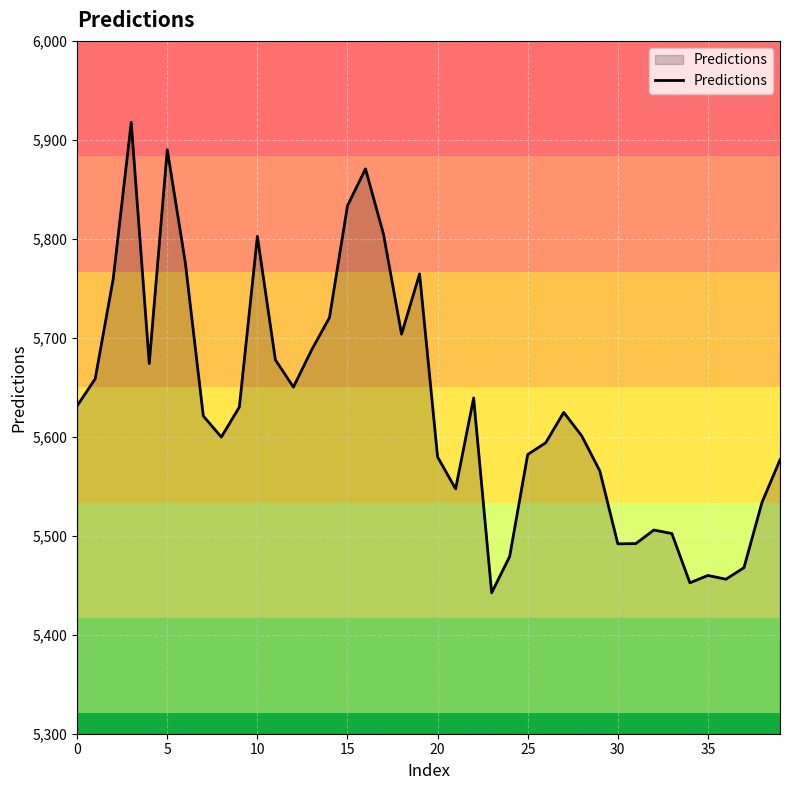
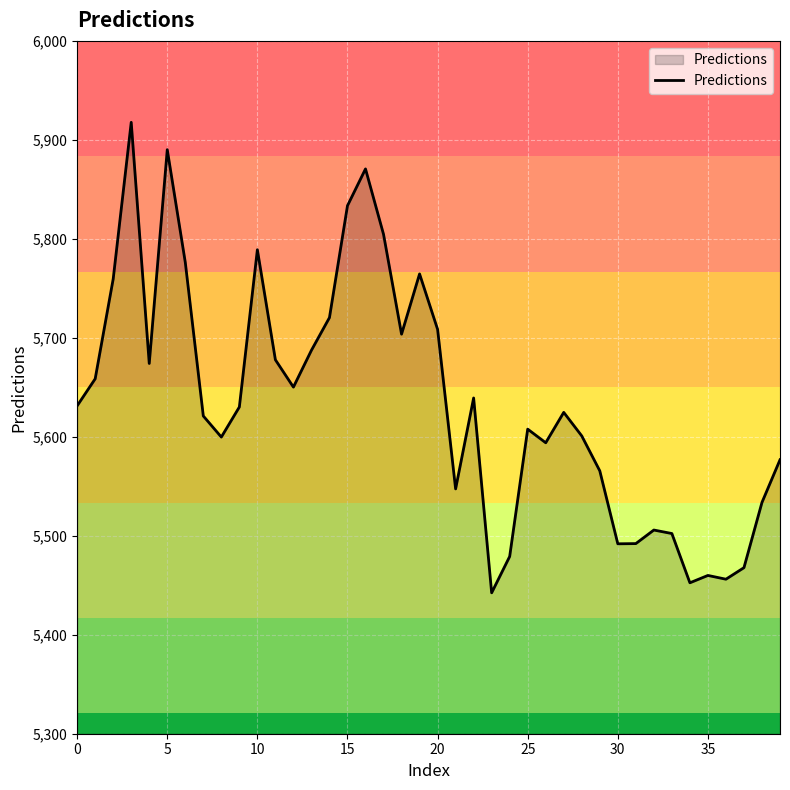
  {
    "0": "5,630",
    "5": "5,890",
-   "10": "5,800",
+   "10": "5,790",
    "15": "5,830",
-   "20": "5,580",
-   "25": "5,580",
+   "20": "5,710",
+   "25": "5,610",
    "30": "5,490",
    "35": "5,460"
  }
